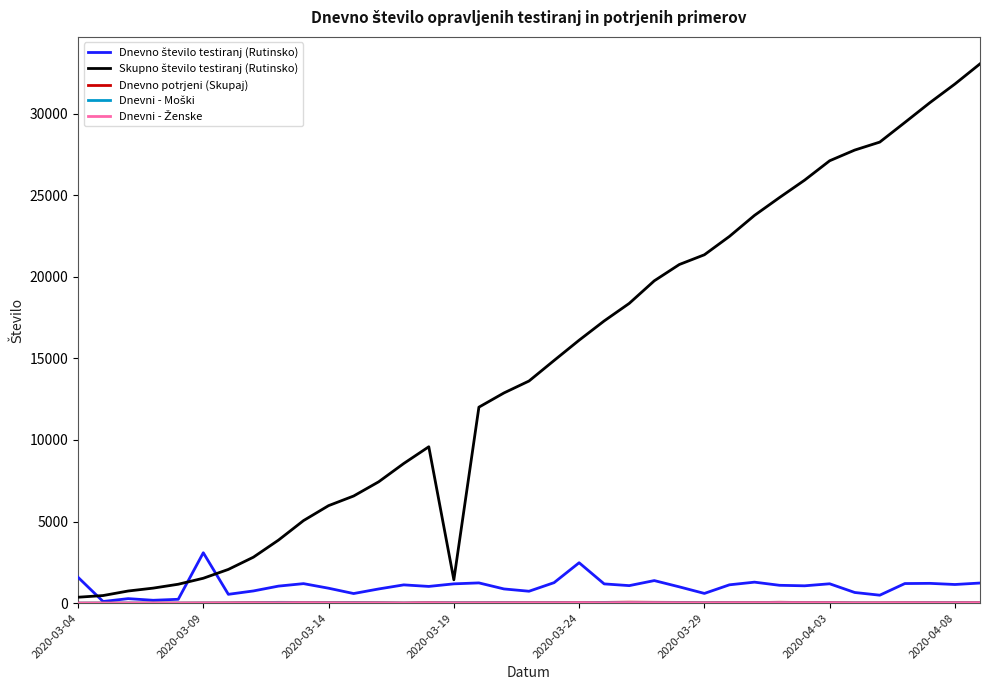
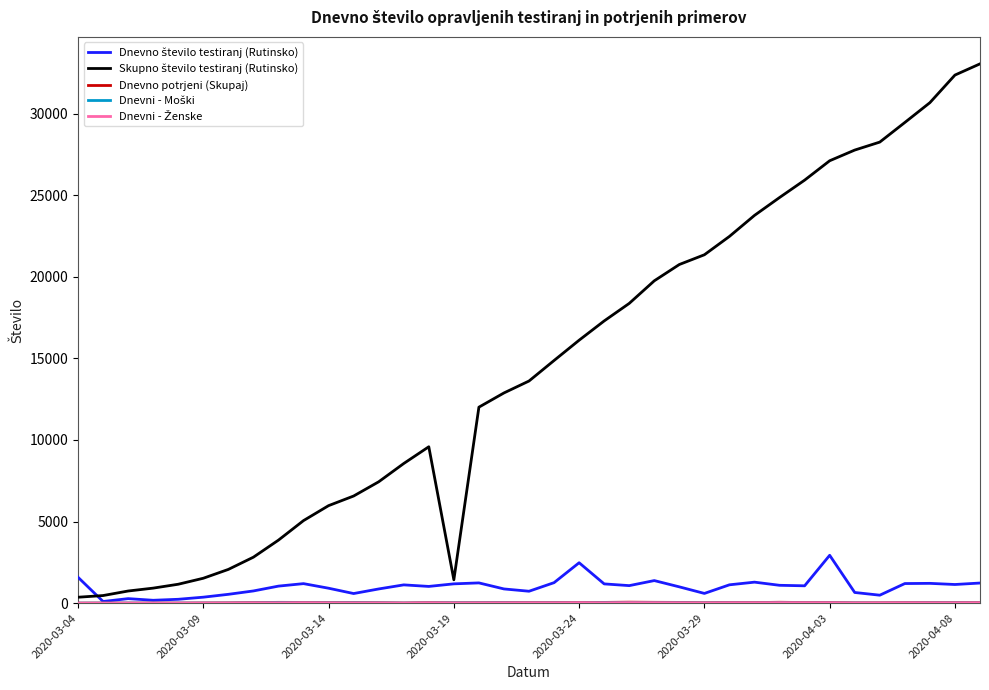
  {
    "Dnevno število testiranj (Rutinsko)": {
      "2020-03-04": 1600,
-     "2020-03-09": 3100,
+     "2020-03-09": 400,
      "2020-03-14": 900,
      "2020-03-19": 1200,
      "2020-03-24": 2500,
      "2020-03-29": 600,
-     "2020-04-03": 1200,
+     "2020-04-03": 2900,
      "2020-04-08": 1100
    },
    "Skupno število testiranj (Rutinsko)": {
      "2020-03-04": 400,
      "2020-03-09": 1500,
      "2020-03-14": 6000,
      "2020-03-19": 1400,
      "2020-03-24": 16100,
      "2020-03-29": 21300,
      "2020-04-03": 27100,
-     "2020-04-08": 31800
+     "2020-04-08": 32400
    }
  }
